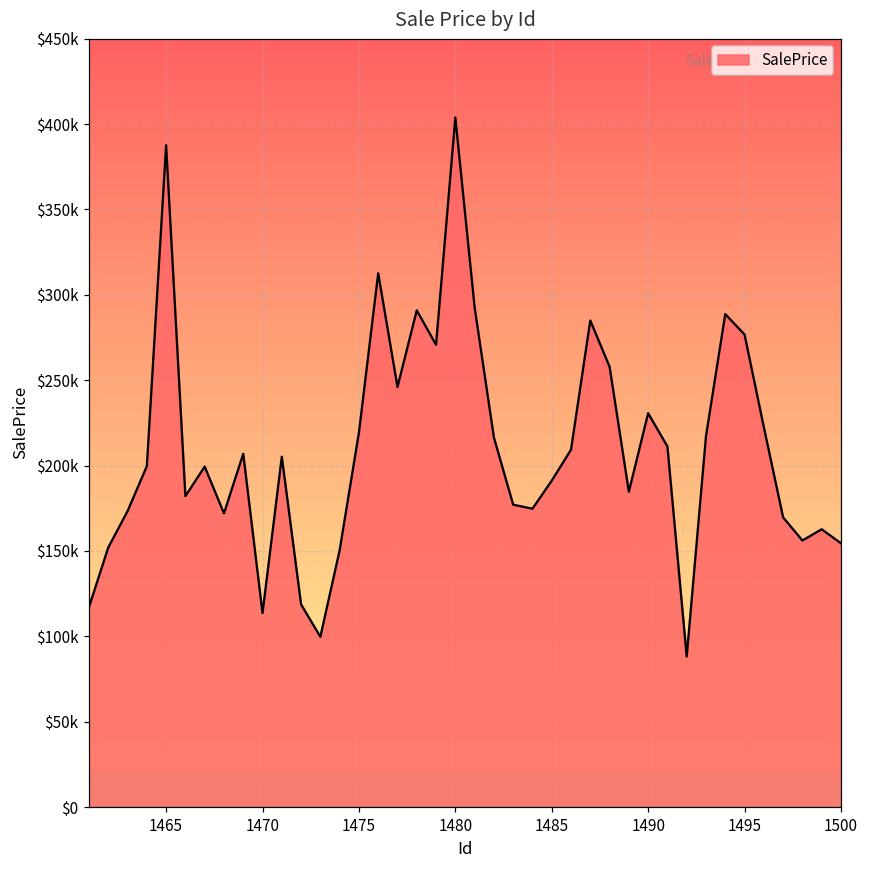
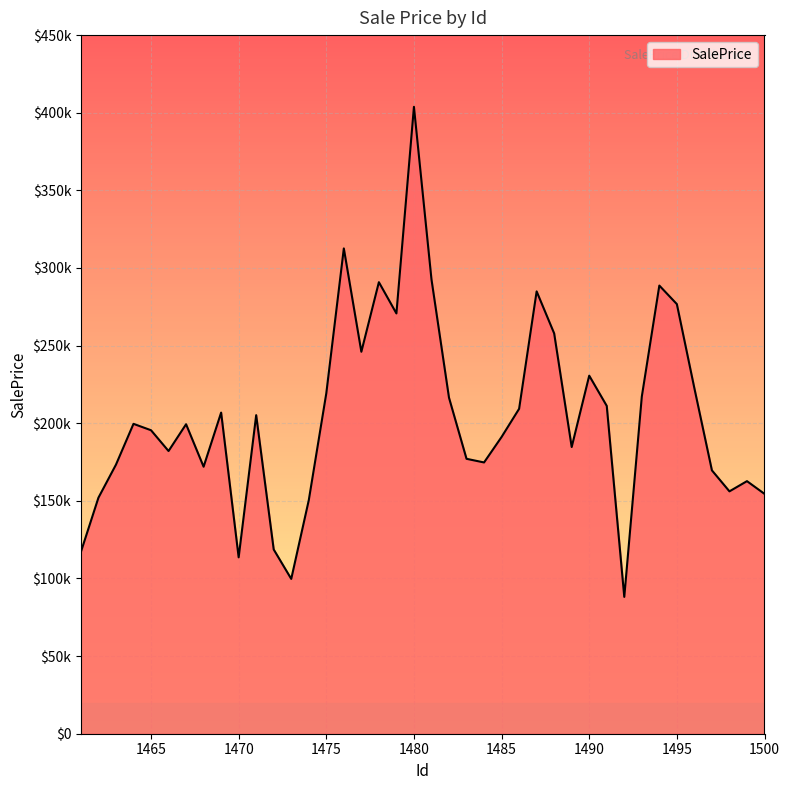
  {
-   "1465": "$388000",
+   "1465": "$195000",
    "1470": "$114000",
    "1475": "$219000",
    "1480": "$404000",
    "1485": "$191000",
    "1490": "$231000",
    "1495": "$277000",
    "1500": "$154000"
  }
